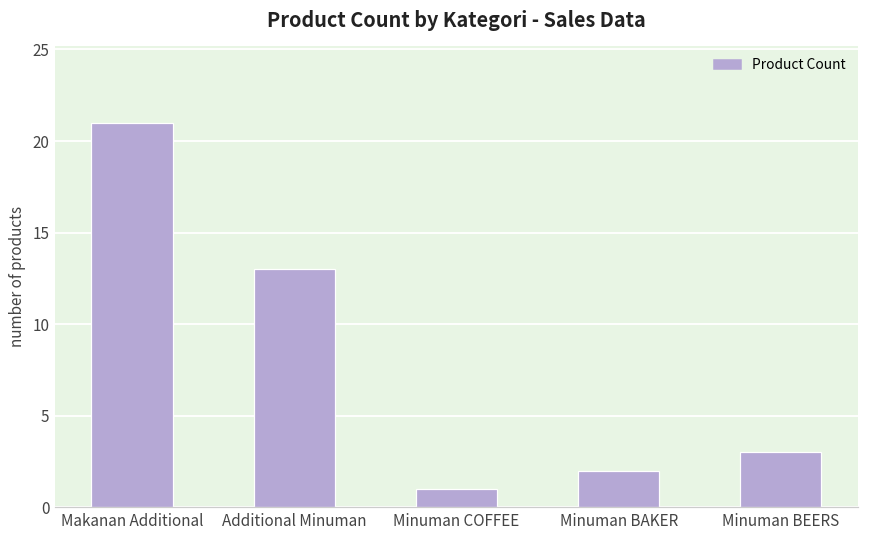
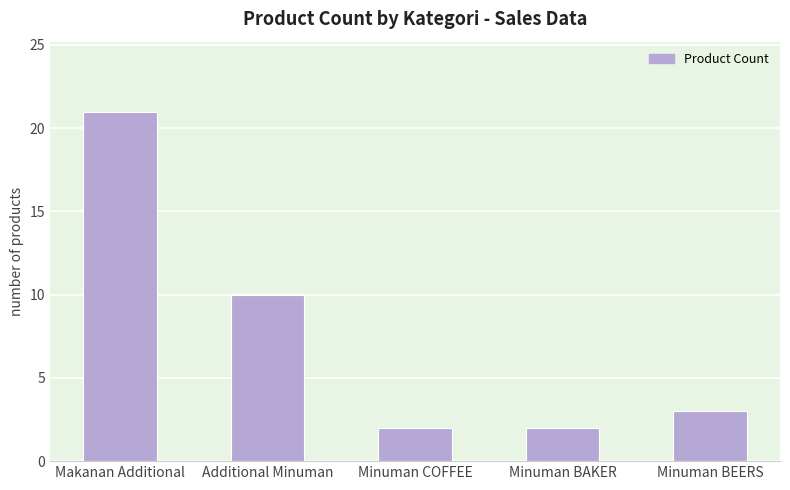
  {
    "Makanan Additional": 21,
-   "Additional Minuman": 13,
-   "Minuman COFFEE": 1,
+   "Additional Minuman": 10,
+   "Minuman COFFEE": 2,
    "Minuman BAKER": 2,
    "Minuman BEERS": 3
  }
